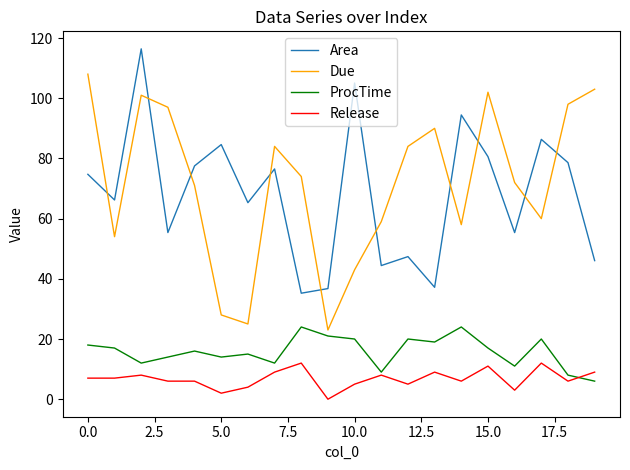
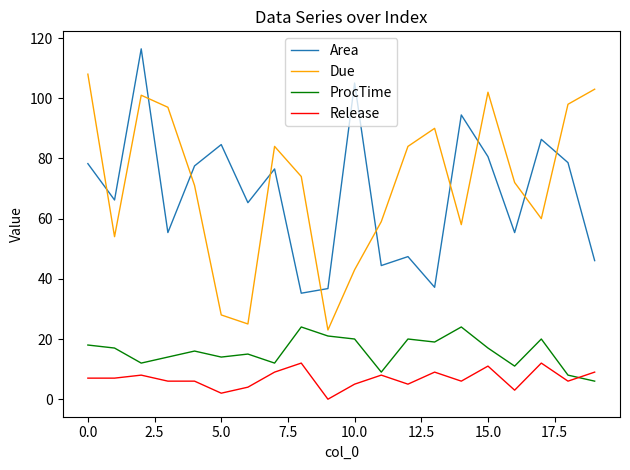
  {
    "Area": {
-     "0.0": 75,
+     "0.0": 78,
      "5.0": 85,
      "15.0": 81
    },
    "Due": {
      "0.0": 108,
      "5.0": 28,
      "10.0": 43,
      "15.0": 102
    },
    "ProcTime": {
      "0.0": 18,
      "5.0": 14,
      "10.0": 20,
      "15.0": 17
    },
    "Release": {
      "0.0": 7,
      "5.0": 2,
      "10.0": 5,
      "15.0": 11
    }
  }
